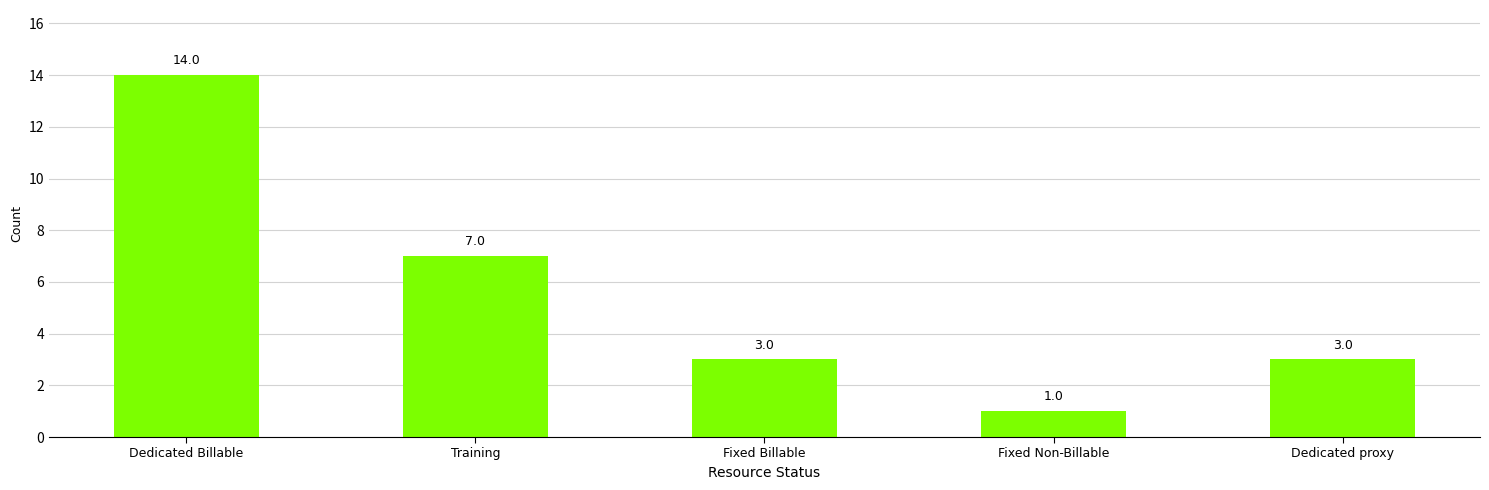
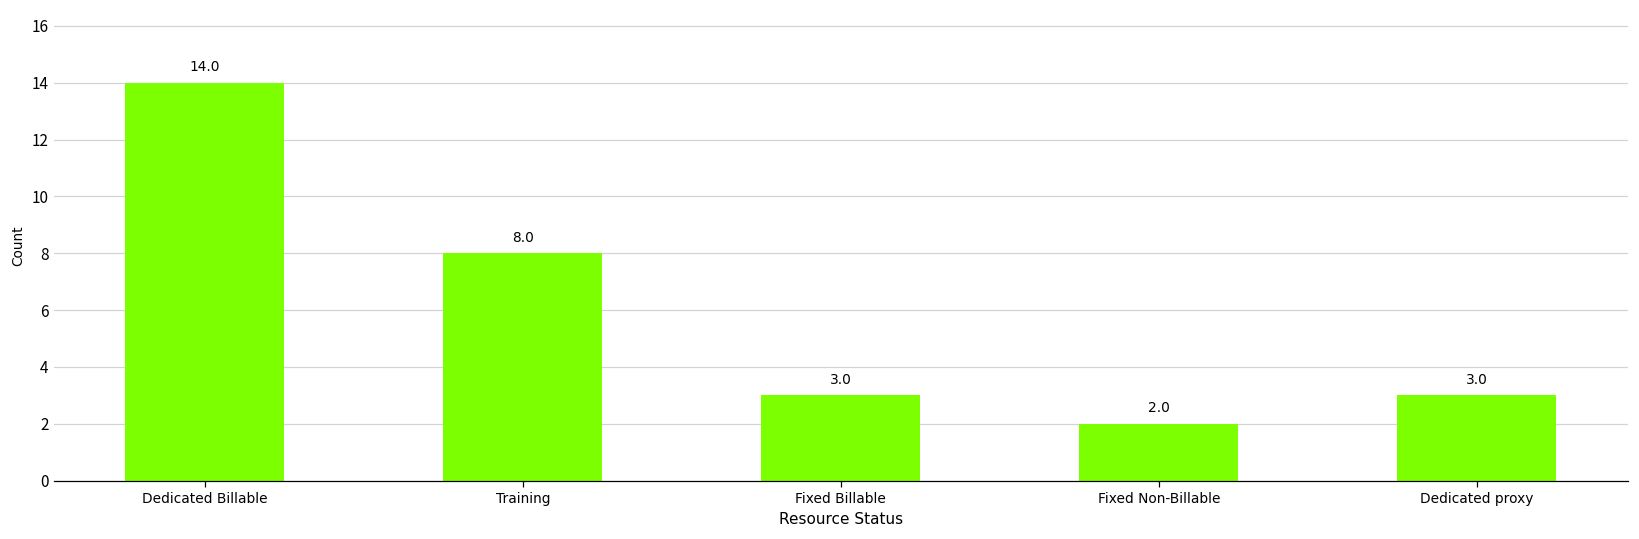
  {
    "Dedicated Billable": 14.0,
-   "Training": 7.0,
+   "Training": 8.0,
    "Fixed Billable": 3.0,
-   "Fixed Non-Billable": 1.0,
+   "Fixed Non-Billable": 2.0,
    "Dedicated proxy": 3.0
  }
